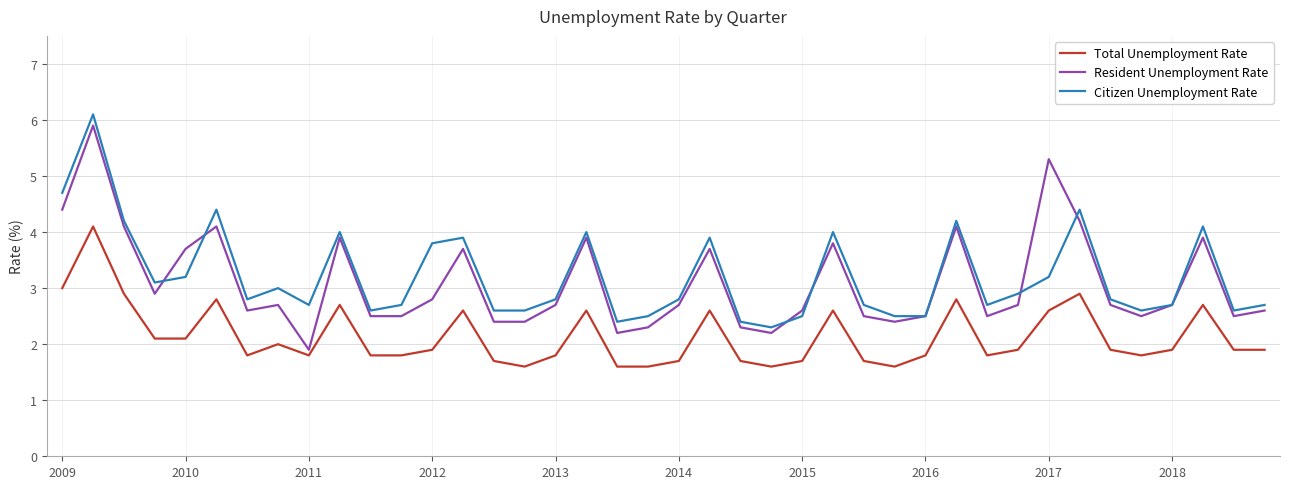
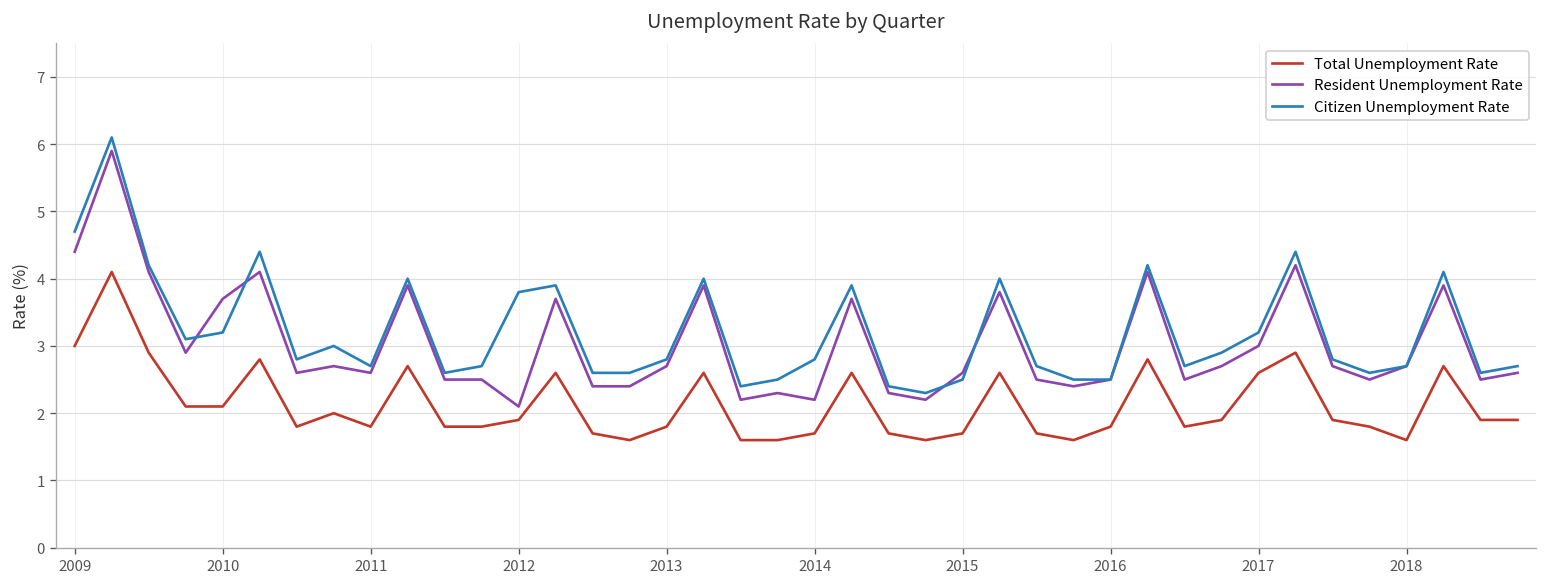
  {
    "Total Unemployment Rate": {
      "2009": 3.0,
      "2010": 2.1,
      "2011": 1.8,
      "2012": 1.9,
      "2013": 1.8,
      "2014": 1.7,
      "2015": 1.7,
      "2016": 1.8,
      "2017": 2.6,
-     "2018": 1.9
+     "2018": 1.6
    },
    "Resident Unemployment Rate": {
      "2009": 4.4,
      "2010": 3.7,
-     "2011": 1.9,
-     "2012": 2.8,
+     "2011": 2.6,
+     "2012": 2.1,
      "2013": 2.7,
-     "2014": 2.7,
+     "2014": 2.2,
      "2015": 2.6,
-     "2017": 5.3
+     "2017": 3.0
    },
    "Citizen Unemployment Rate": {
      "2009": 4.7,
      "2010": 3.2,
      "2011": 2.7,
      "2012": 3.8,
      "2013": 2.8,
      "2014": 2.8,
      "2015": 2.5,
      "2017": 3.2
    }
  }
